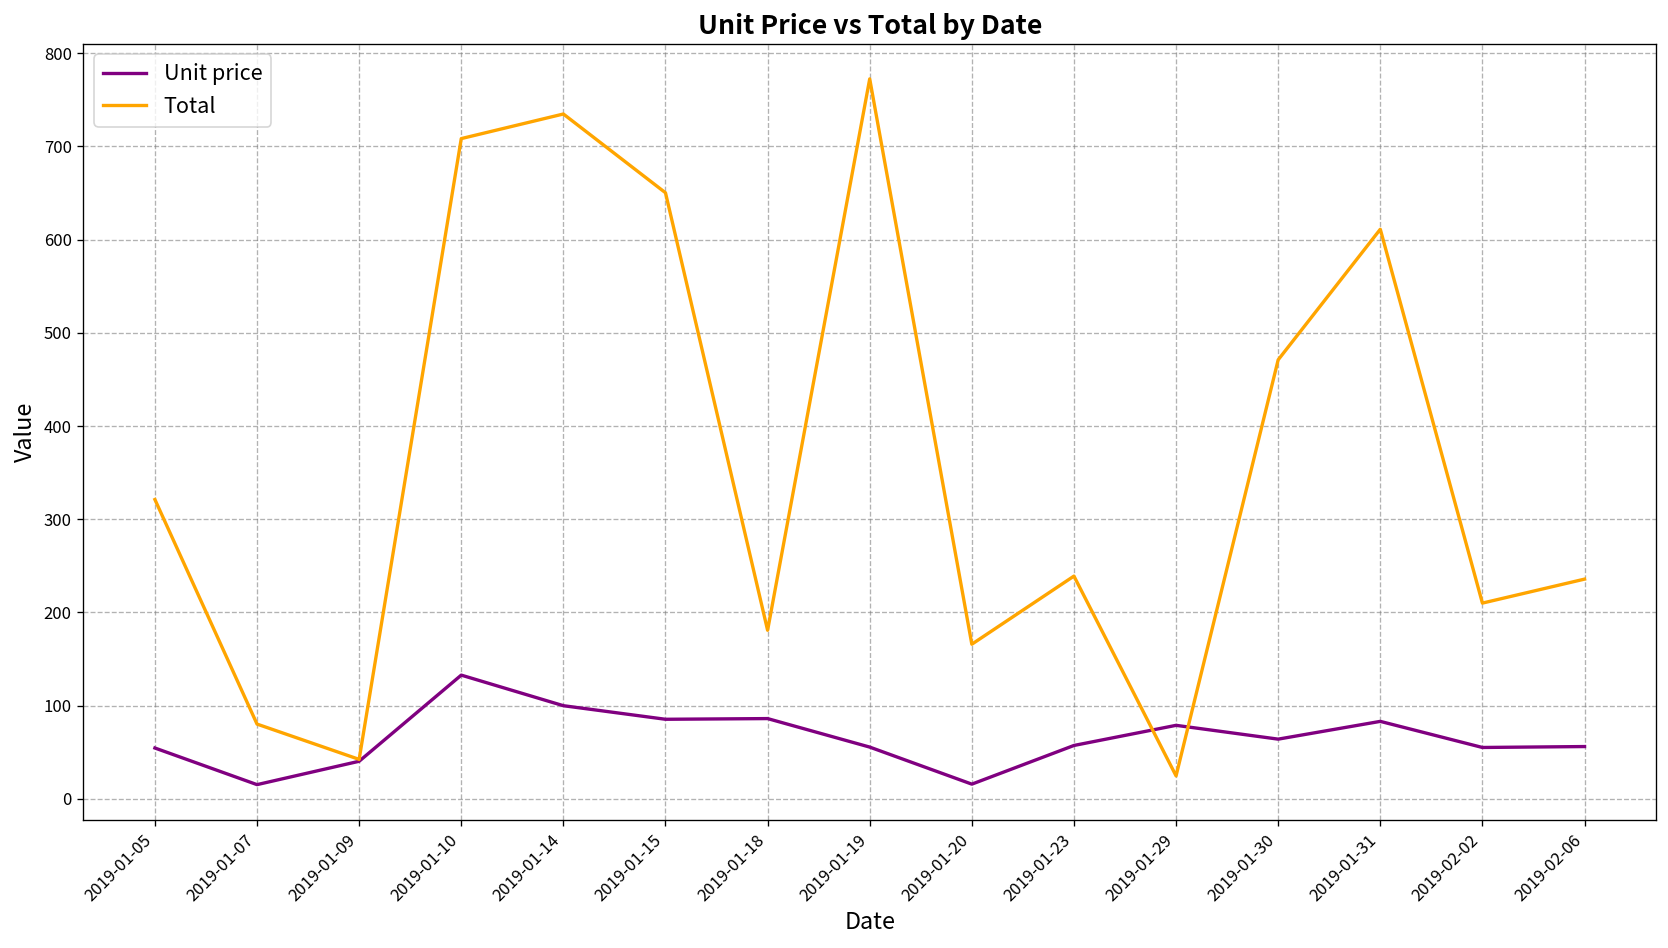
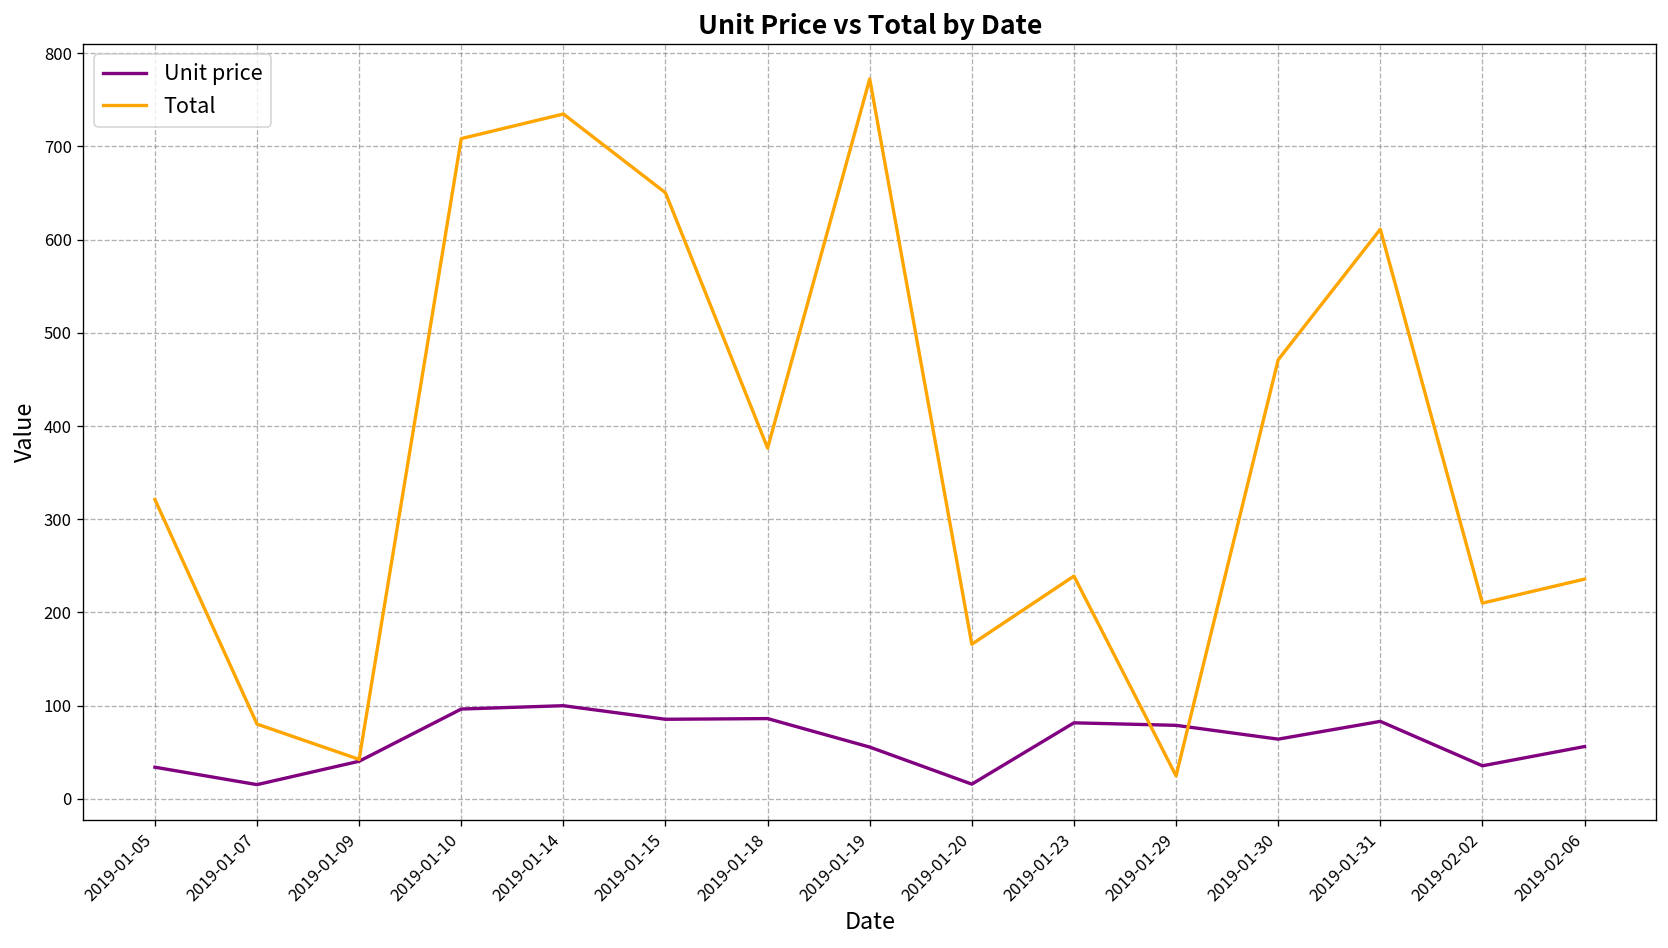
  {
    "Unit price": {
-     "2019-01-05": 50,
+     "2019-01-05": 30,
      "2019-01-07": 20,
-     "2019-01-10": 130,
+     "2019-01-10": 100,
      "2019-01-14": 100,
      "2019-01-15": 90,
      "2019-01-18": 90,
      "2019-01-19": 60,
      "2019-01-20": 20,
-     "2019-01-23": 60,
+     "2019-01-23": 80,
      "2019-01-29": 80,
      "2019-01-30": 60,
      "2019-01-31": 80,
-     "2019-02-02": 60,
+     "2019-02-02": 40,
      "2019-02-06": 60
    },
    "Total": {
      "2019-01-05": 320,
      "2019-01-07": 80,
      "2019-01-10": 710,
      "2019-01-14": 730,
      "2019-01-15": 650,
-     "2019-01-18": 180,
+     "2019-01-18": 380,
      "2019-01-19": 770,
      "2019-01-20": 170,
      "2019-01-23": 240,
      "2019-01-29": 20,
      "2019-01-30": 470,
      "2019-01-31": 610,
      "2019-02-02": 210,
      "2019-02-06": 240
    }
  }
